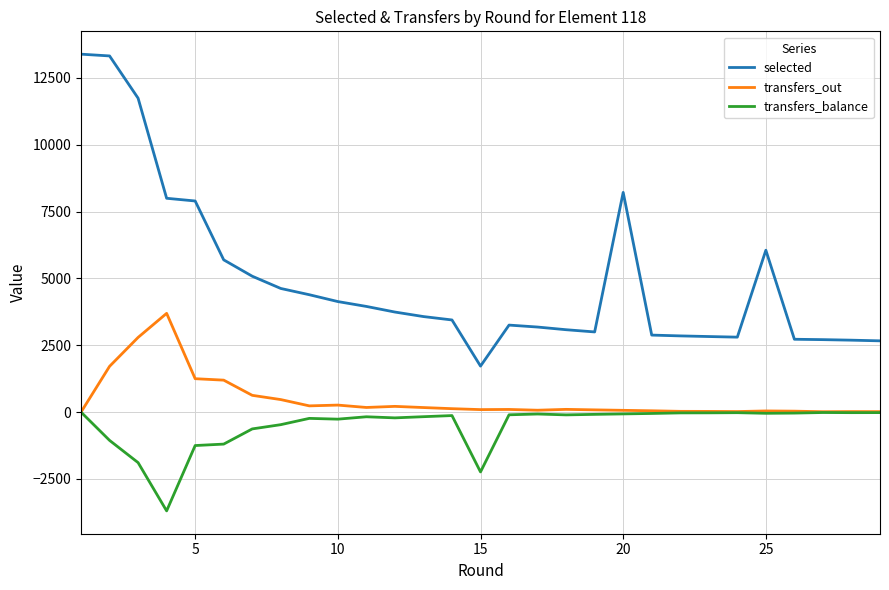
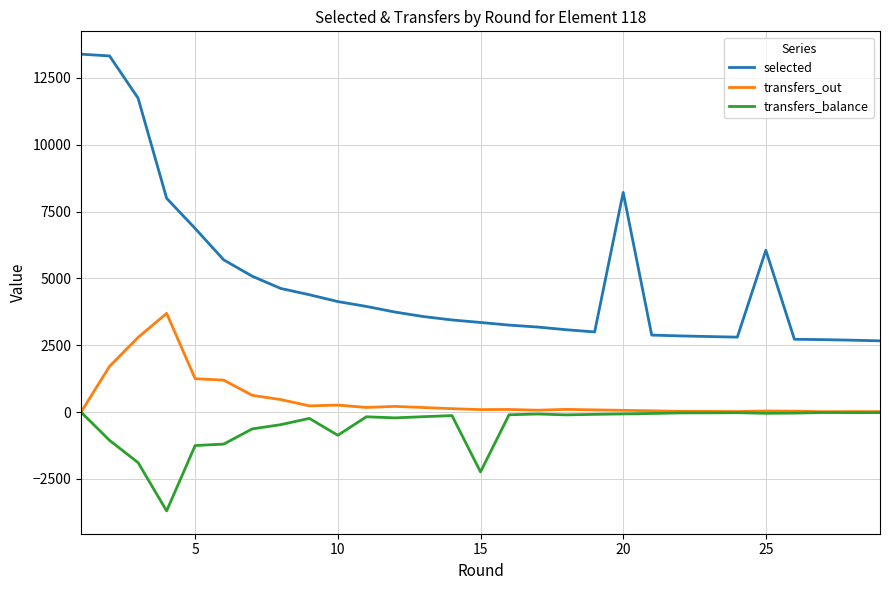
  {
    "selected": {
-     "5": 7900,
+     "5": 6900,
      "10": 4100,
-     "15": 1700,
+     "15": 3400,
      "20": 8200,
      "25": 6100
    },
    "transfers_out": {
      "5": 1300,
      "10": 300,
      "15": 100,
      "20": 100
    },
    "transfers_balance": {
      "5": -1300,
-     "10": -300,
+     "10": -900,
      "15": -2200,
      "20": -100
    }
  }
